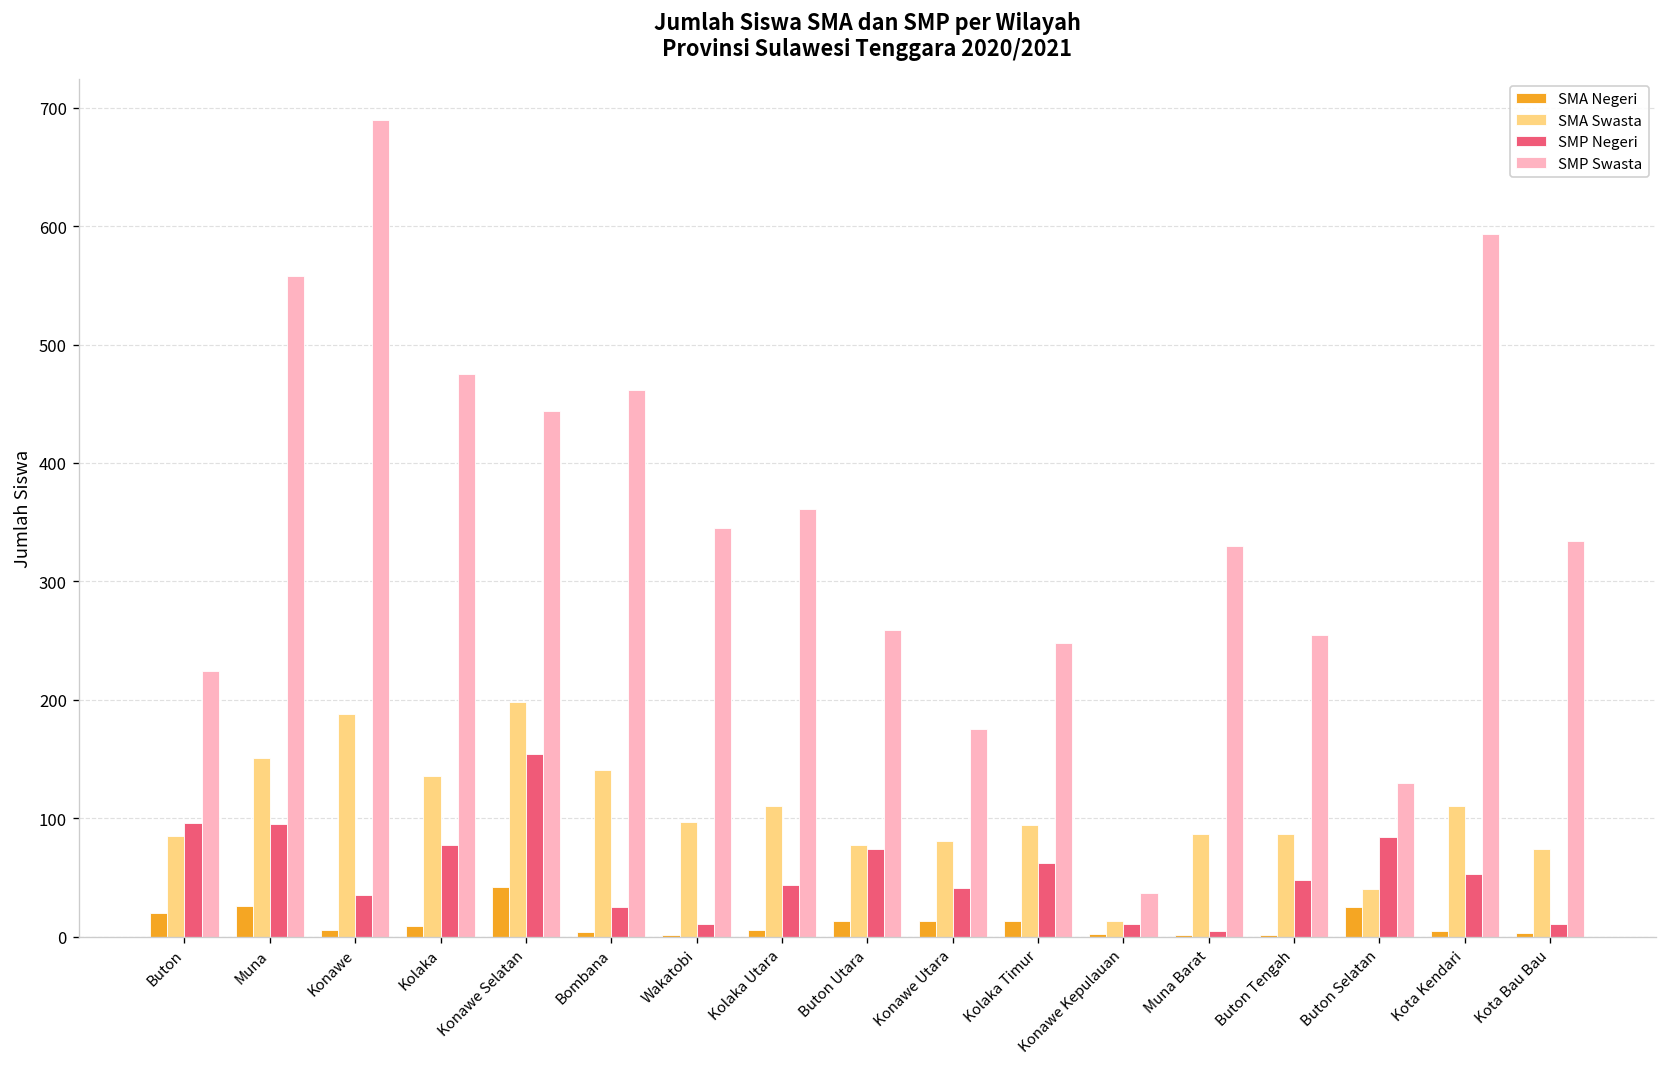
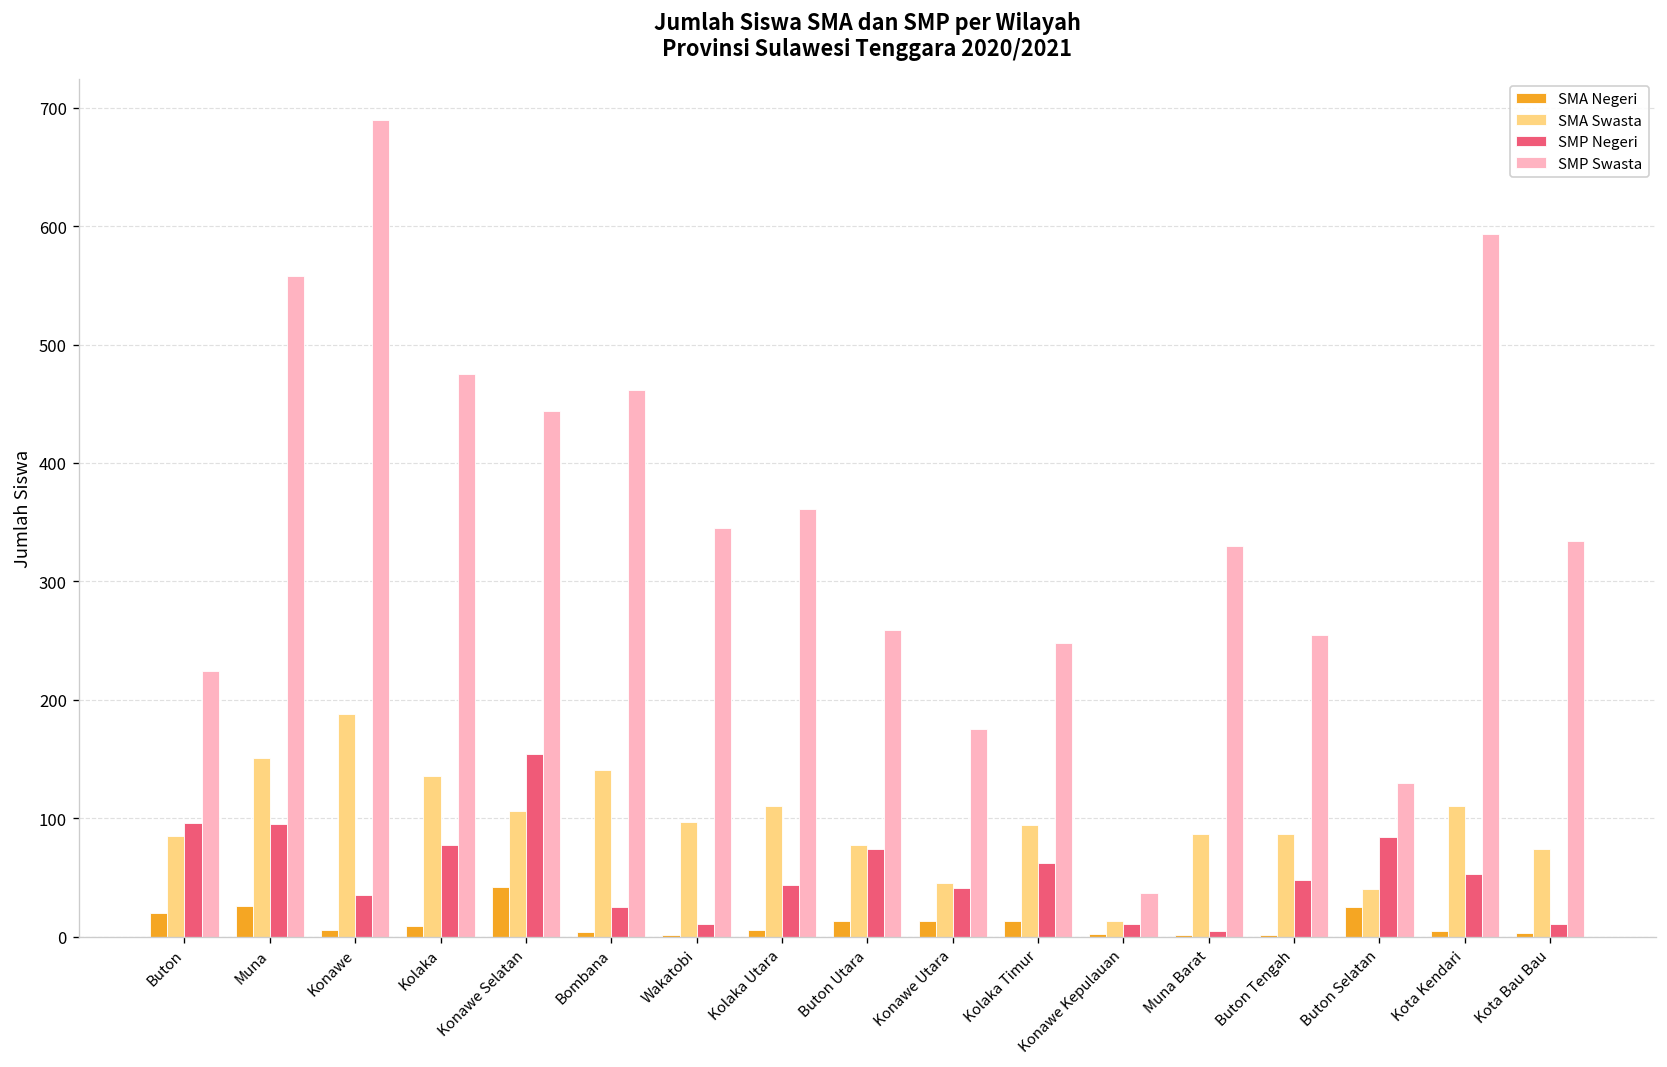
  {
    "SMA Negeri": {
      "Buton": 20,
      "Muna": 30,
      "Konawe": 10,
      "Kolaka": 10,
      "Konawe Selatan": 40,
      "Bombana": 0,
      "Kolaka Utara": 10,
      "Buton Utara": 10,
      "Konawe Utara": 10,
      "Kolaka Timur": 10,
      "Buton Selatan": 30,
      "Kota Kendari": 10,
      "Kota Bau Bau": 0
    },
    "SMA Swasta": {
      "Buton": 90,
      "Muna": 150,
      "Konawe": 190,
      "Kolaka": 140,
-     "Konawe Selatan": 200,
+     "Konawe Selatan": 110,
      "Bombana": 140,
      "Wakatobi": 100,
      "Kolaka Utara": 110,
      "Buton Utara": 80,
-     "Konawe Utara": 80,
+     "Konawe Utara": 50,
      "Kolaka Timur": 90,
      "Konawe Kepulauan": 10,
      "Muna Barat": 90,
      "Buton Tengah": 90,
      "Buton Selatan": 40,
      "Kota Kendari": 110,
      "Kota Bau Bau": 70
    },
    "SMP Negeri": {
      "Buton": 100,
      "Muna": 100,
      "Konawe": 40,
      "Kolaka": 80,
      "Konawe Selatan": 150,
      "Bombana": 30,
      "Wakatobi": 10,
      "Kolaka Utara": 40,
      "Buton Utara": 70,
      "Konawe Utara": 40,
      "Kolaka Timur": 60,
      "Konawe Kepulauan": 10,
      "Muna Barat": 10,
      "Buton Tengah": 50,
      "Buton Selatan": 80,
      "Kota Kendari": 50,
      "Kota Bau Bau": 10
    },
    "SMP Swasta": {
      "Buton": 220,
      "Muna": 560,
      "Konawe": 690,
      "Kolaka": 480,
      "Konawe Selatan": 440,
      "Bombana": 460,
      "Wakatobi": 350,
      "Kolaka Utara": 360,
      "Buton Utara": 260,
      "Konawe Utara": 180,
      "Kolaka Timur": 250,
      "Konawe Kepulauan": 40,
      "Muna Barat": 330,
      "Buton Tengah": 260,
      "Buton Selatan": 130,
      "Kota Kendari": 590,
      "Kota Bau Bau": 330
    }
  }
